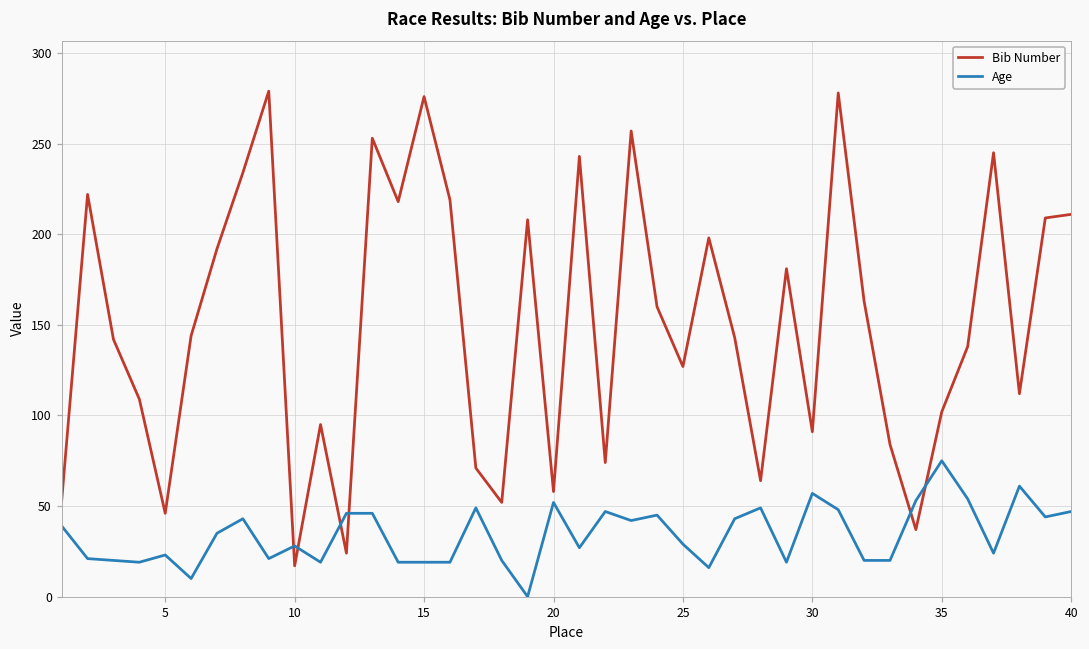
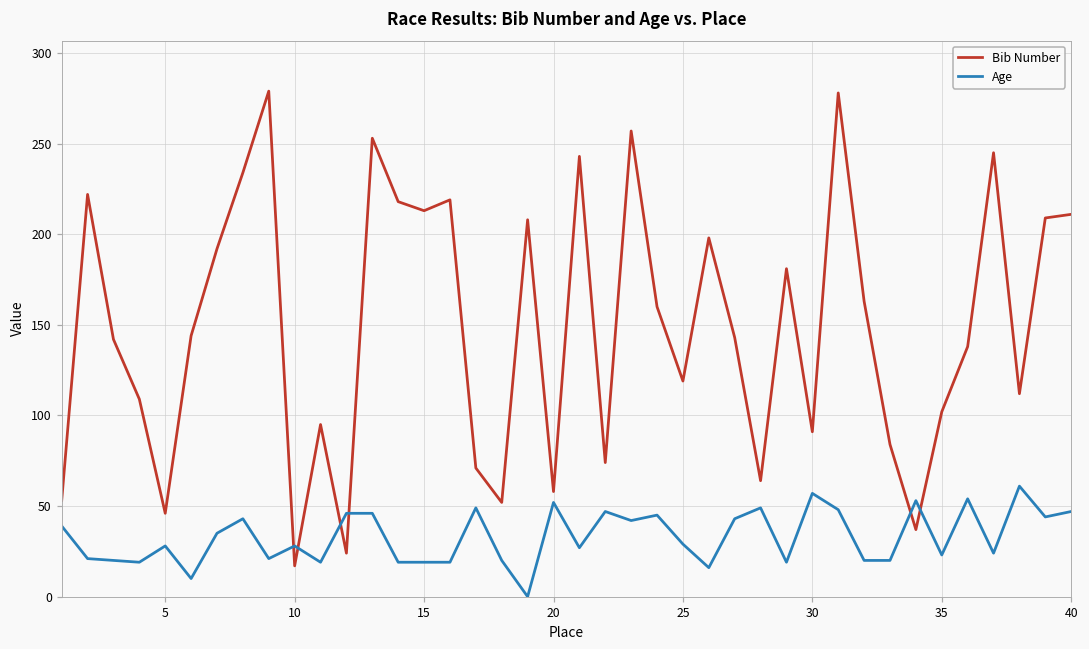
  {
    "Bib Number": {
      "5": 46,
      "10": 17,
-     "15": 276,
+     "15": 213,
      "20": 58,
-     "25": 127,
+     "25": 119,
      "30": 91,
      "35": 102,
      "40": 211
    },
    "Age": {
-     "5": 23,
+     "5": 28,
      "10": 28,
      "15": 19,
      "20": 52,
      "25": 29,
      "30": 57,
-     "35": 75,
+     "35": 23,
      "40": 47
    }
  }
